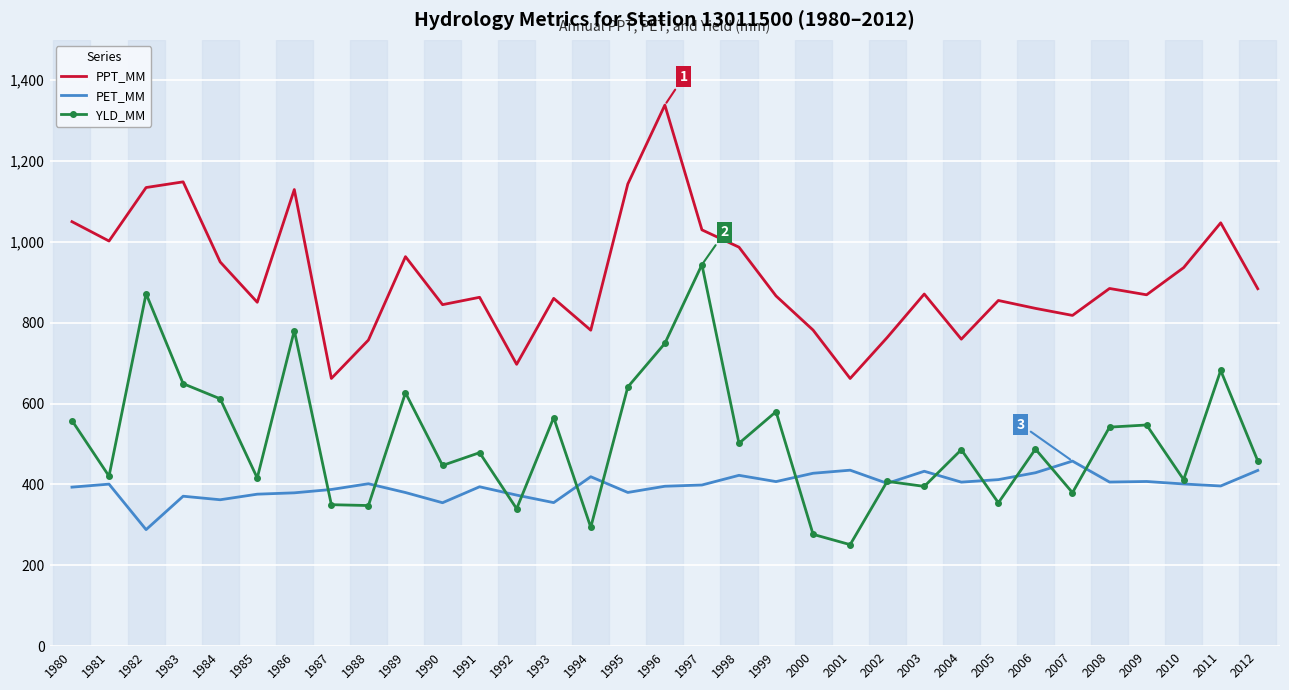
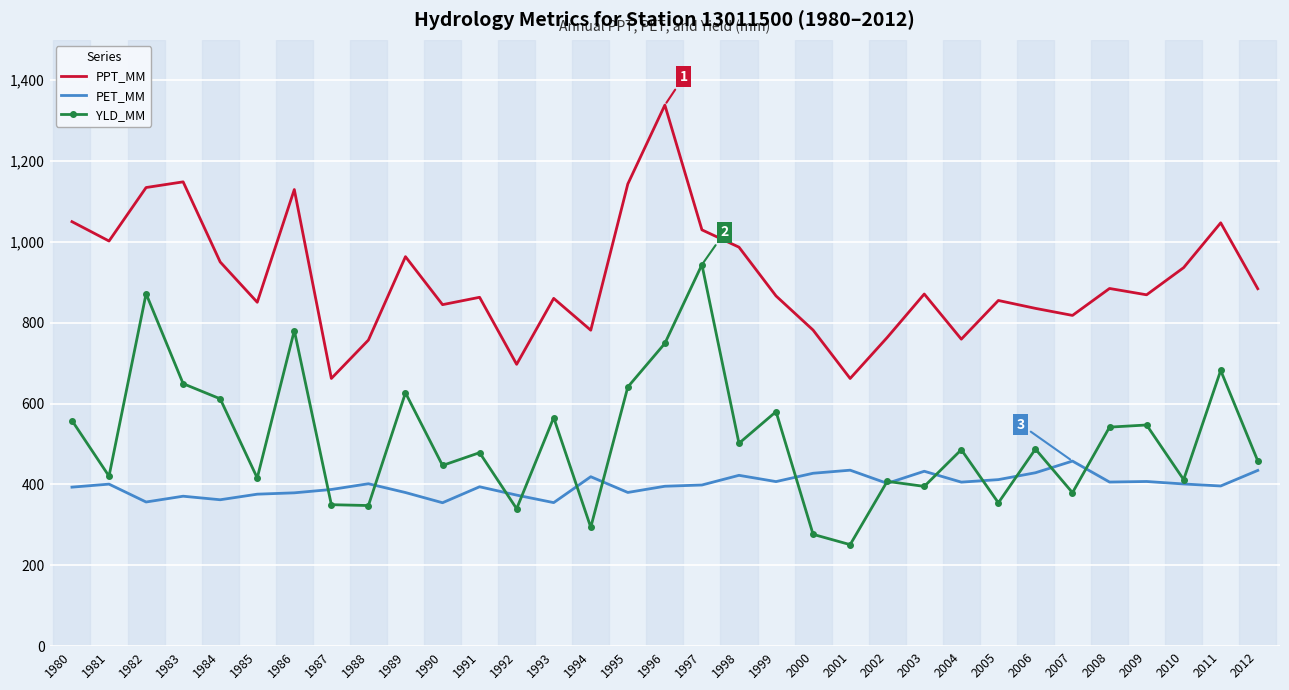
  {
    "PPT_MM": {
      "1980": "1,050",
      "1981": "1,000",
      "1982": "1,130",
      "1983": "1,150",
      "1984": "950",
      "1985": "850",
      "1986": "1,130",
      "1987": "660",
      "1988": "760",
      "1989": "960",
      "1990": "840",
      "1991": "860",
      "1992": "700",
      "1993": "860",
      "1994": "780",
      "1995": "1,140",
      "1996": "1,340",
      "1997": "1,030",
      "1998": "990",
      "1999": "870",
      "2000": "780",
      "2001": "660",
      "2002": "760",
      "2003": "870",
      "2004": "760",
      "2005": "860",
      "2006": "840",
      "2007": "820",
      "2008": "880",
      "2009": "870",
      "2010": "940",
      "2011": "1,050",
      "2012": "880"
    },
    "PET_MM": {
      "1980": "390",
      "1981": "400",
-     "1982": "290",
+     "1982": "360",
      "1983": "370",
      "1984": "360",
      "1985": "380",
      "1986": "380",
      "1987": "390",
      "1988": "400",
      "1989": "380",
      "1990": "350",
      "1991": "390",
      "1992": "370",
      "1993": "360",
      "1994": "420",
      "1995": "380",
      "1996": "400",
      "1997": "400",
      "1998": "420",
      "1999": "410",
      "2000": "430",
      "2001": "440",
      "2003": "430",
      "2004": "410",
      "2005": "410",
      "2006": "430",
      "2007": "460",
      "2008": "410",
      "2009": "410",
      "2010": "400",
      "2011": "400",
      "2012": "430"
    },
    "YLD_MM": {
      "1980": "560",
      "1981": "420",
      "1982": "870",
      "1983": "650",
      "1984": "610",
      "1985": "420",
      "1986": "780",
      "1987": "350",
      "1988": "350",
      "1989": "630",
      "1990": "450",
      "1991": "480",
      "1992": "340",
      "1993": "570",
      "1994": "290",
      "1995": "640",
      "1996": "750",
      "1997": "940",
      "1998": "500",
      "1999": "580",
      "2000": "280",
      "2001": "250",
      "2003": "400",
      "2004": "490",
      "2005": "350",
      "2006": "490",
      "2007": "380",
      "2008": "540",
      "2009": "550",
      "2010": "410",
      "2011": "680",
      "2012": "460"
    }
  }
